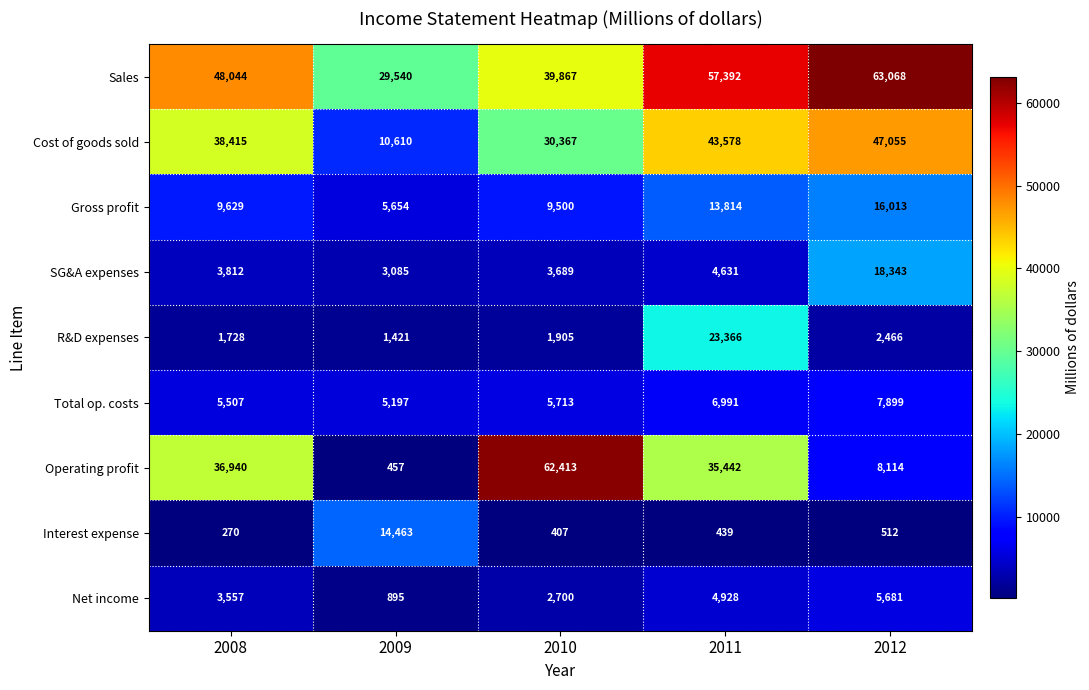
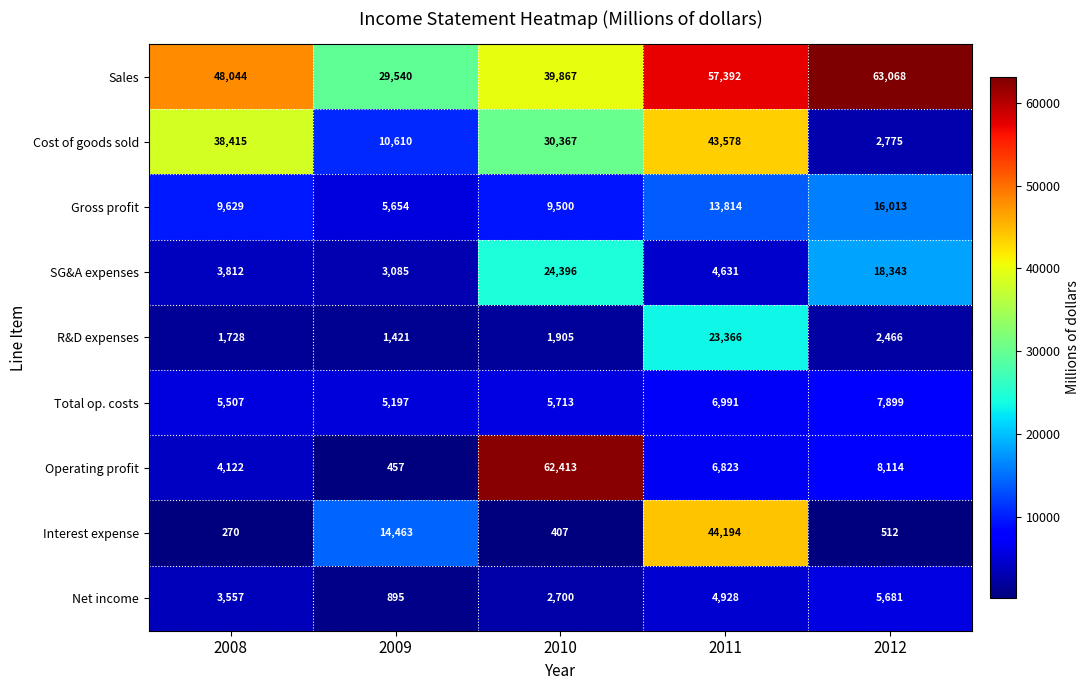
  {
    "Sales": {
      "2008": "48,044",
      "2009": "29,540",
      "2010": "39,867",
      "2011": "57,392",
      "2012": "63,068"
    },
    "Cost of goods sold": {
      "2008": "38,415",
      "2009": "10,610",
      "2010": "30,367",
      "2011": "43,578",
-     "2012": "47,055"
+     "2012": "2,775"
    },
    "Gross profit": {
      "2008": "9,629",
      "2009": "5,654",
      "2010": "9,500",
      "2011": "13,814",
      "2012": "16,013"
    },
    "SG&A expenses": {
      "2008": "3,812",
      "2009": "3,085",
-     "2010": "3,689",
+     "2010": "24,396",
      "2011": "4,631",
      "2012": "18,343"
    },
    "R&D expenses": {
      "2008": "1,728",
      "2009": "1,421",
      "2010": "1,905",
      "2011": "23,366",
      "2012": "2,466"
    },
    "Total op. costs": {
      "2008": "5,507",
      "2009": "5,197",
      "2010": "5,713",
      "2011": "6,991",
      "2012": "7,899"
    },
    "Operating profit": {
-     "2008": "36,940",
+     "2008": "4,122",
      "2009": "457",
      "2010": "62,413",
-     "2011": "35,442",
+     "2011": "6,823",
      "2012": "8,114"
    },
    "Interest expense": {
      "2008": "270",
      "2009": "14,463",
      "2010": "407",
-     "2011": "439",
+     "2011": "44,194",
      "2012": "512"
    },
    "Net income": {
      "2008": "3,557",
      "2009": "895",
      "2010": "2,700",
      "2011": "4,928",
      "2012": "5,681"
    }
  }
